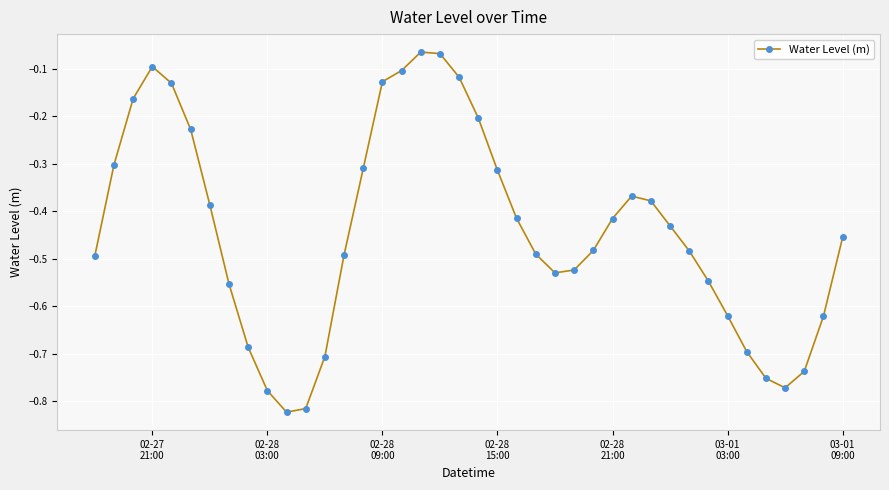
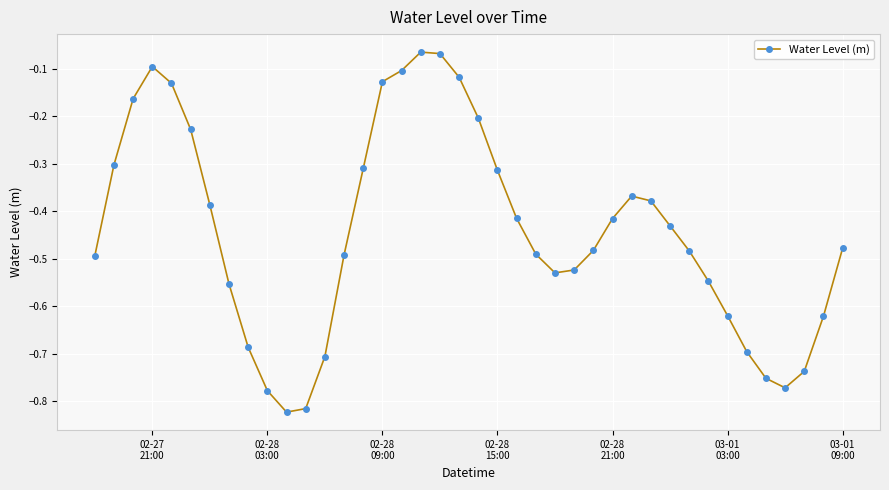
  {
    "02-27 21:00": -0.10,
    "02-28 03:00": -0.78,
    "02-28 09:00": -0.13,
    "02-28 15:00": -0.31,
    "02-28 21:00": -0.42,
    "03-01 03:00": -0.62,
-   "03-01 09:00": -0.46
+   "03-01 09:00": -0.48
  }
